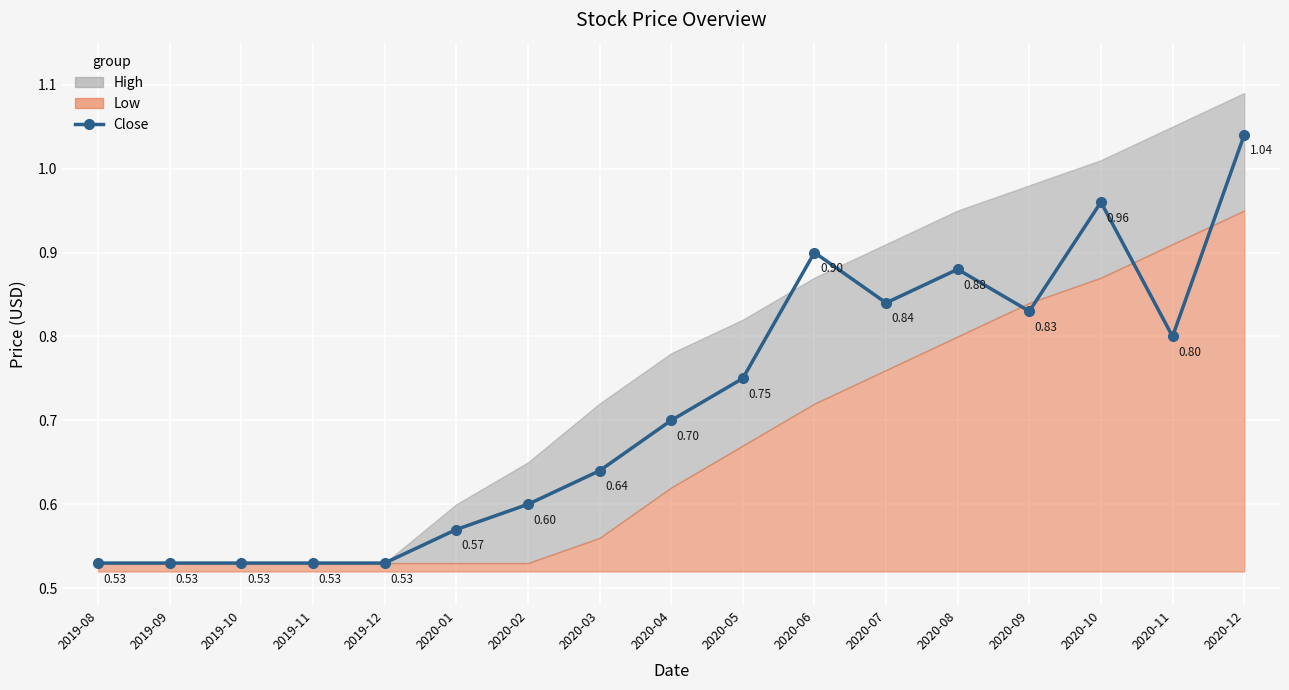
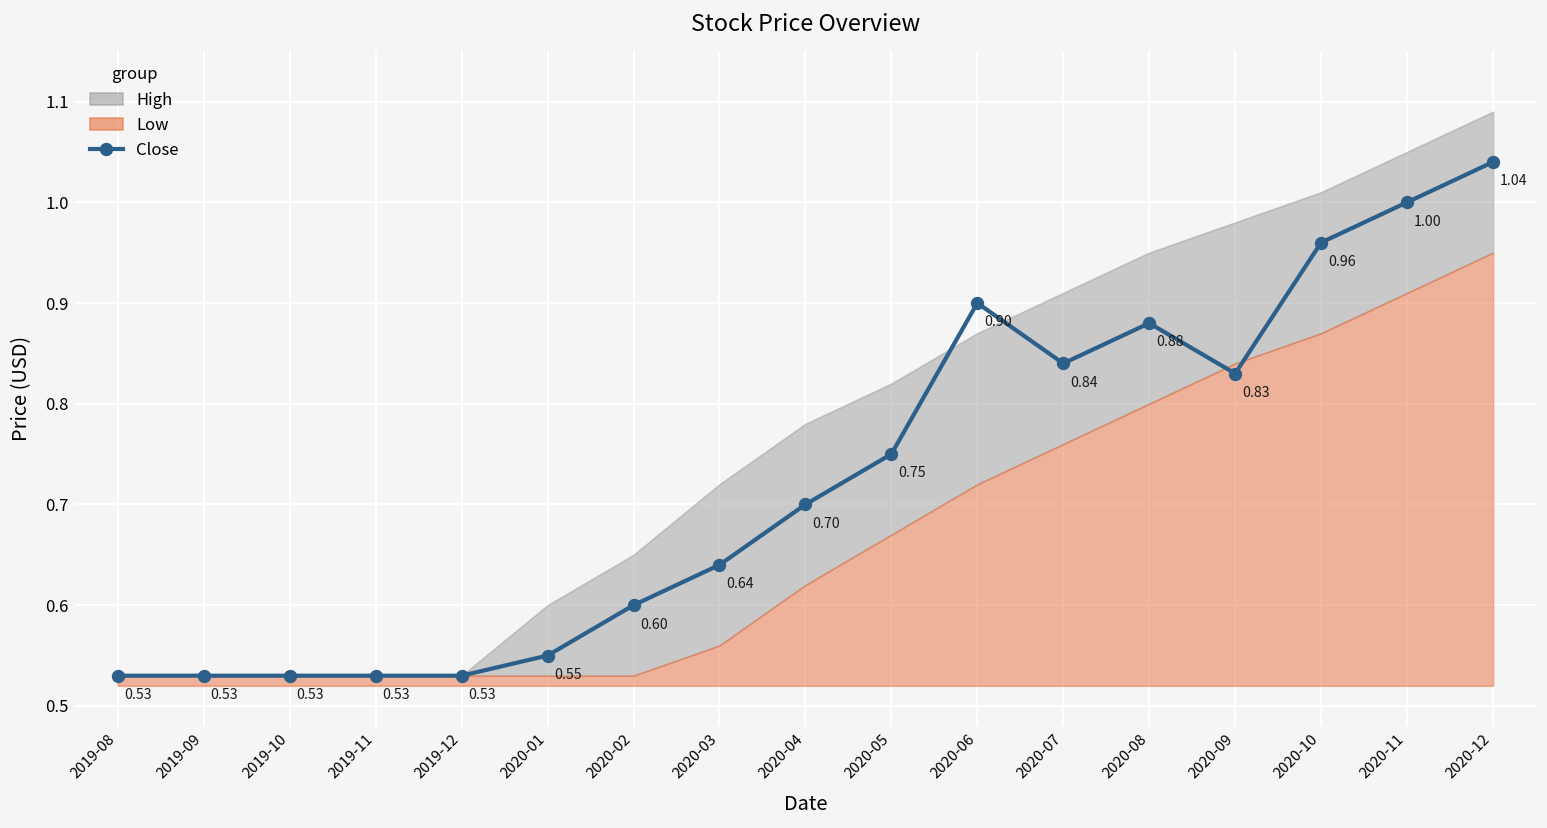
  {
    "Close": {
-     "2020-01": 0.57,
+     "2020-01": 0.55,
      "2020-02": 0.60,
      "2020-03": 0.64,
      "2020-04": 0.70,
      "2020-05": 0.75,
      "2020-06": 0.90,
      "2020-07": 0.84,
      "2020-08": 0.88,
      "2020-09": 0.83,
      "2020-10": 0.96,
-     "2020-11": 0.80,
+     "2020-11": 1.00,
      "2020-12": 1.04
    },
    "Low": {
      "2020-02": 0.53,
      "2020-03": 0.56,
      "2020-04": 0.62,
      "2020-05": 0.67,
      "2020-06": 0.72,
      "2020-07": 0.76,
      "2020-08": 0.80,
      "2020-09": 0.84,
      "2020-10": 0.87,
      "2020-11": 0.91,
      "2020-12": 0.95
    }
  }
